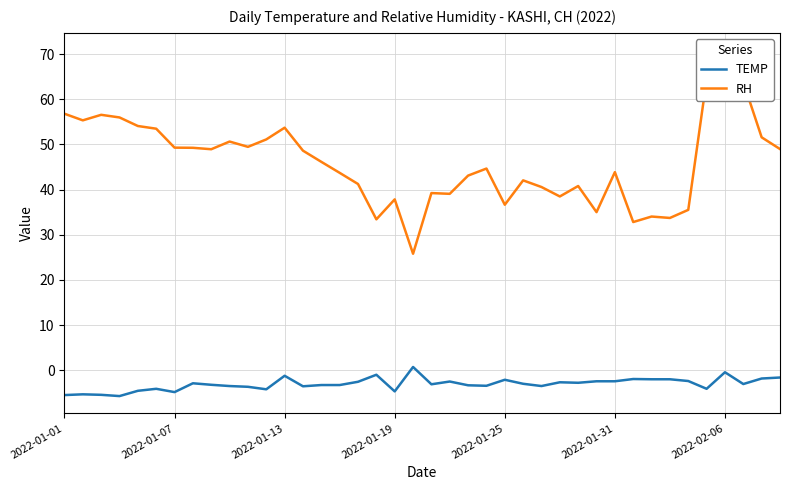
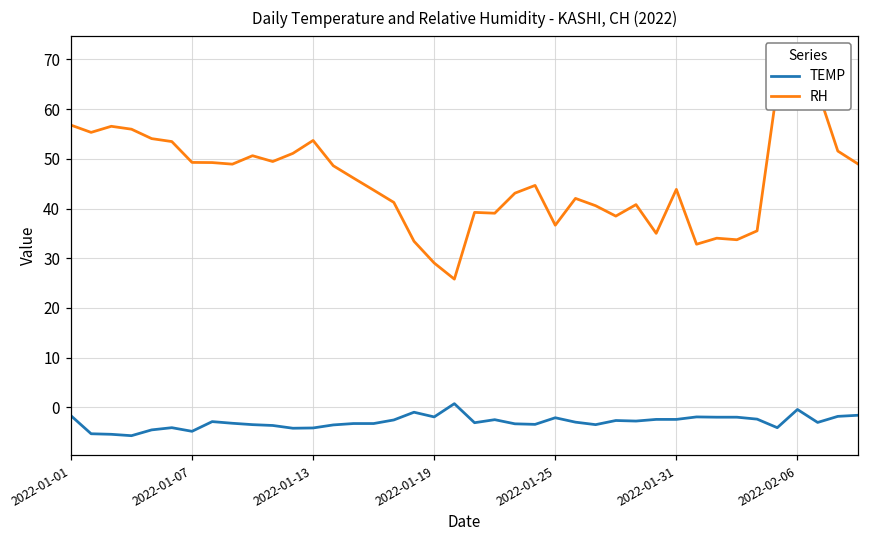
  {
    "TEMP": {
-     "2022-01-01": -5,
+     "2022-01-01": -2,
      "2022-01-07": -5,
-     "2022-01-13": -1,
-     "2022-01-19": -5,
+     "2022-01-13": -4,
+     "2022-01-19": -2,
      "2022-01-25": -2,
      "2022-01-31": -2,
      "2022-02-06": 0
    },
    "RH": {
      "2022-01-01": 57,
      "2022-01-07": 49,
      "2022-01-13": 54,
-     "2022-01-19": 38,
+     "2022-01-19": 29,
      "2022-01-25": 37,
      "2022-01-31": 44
    }
  }
